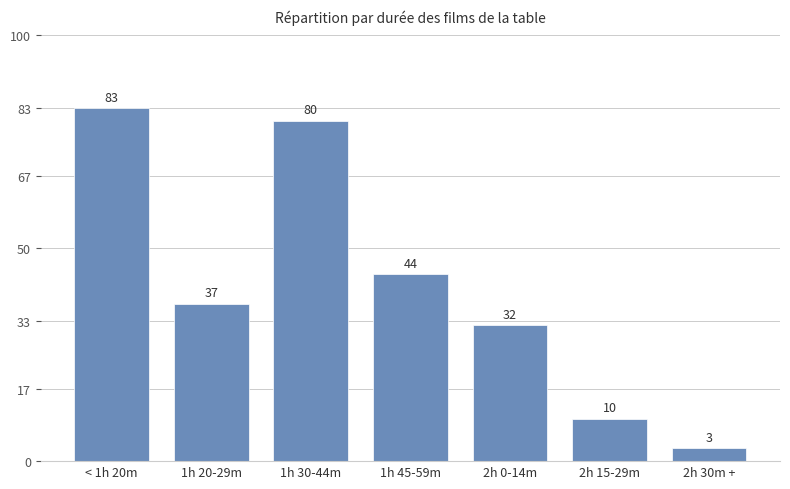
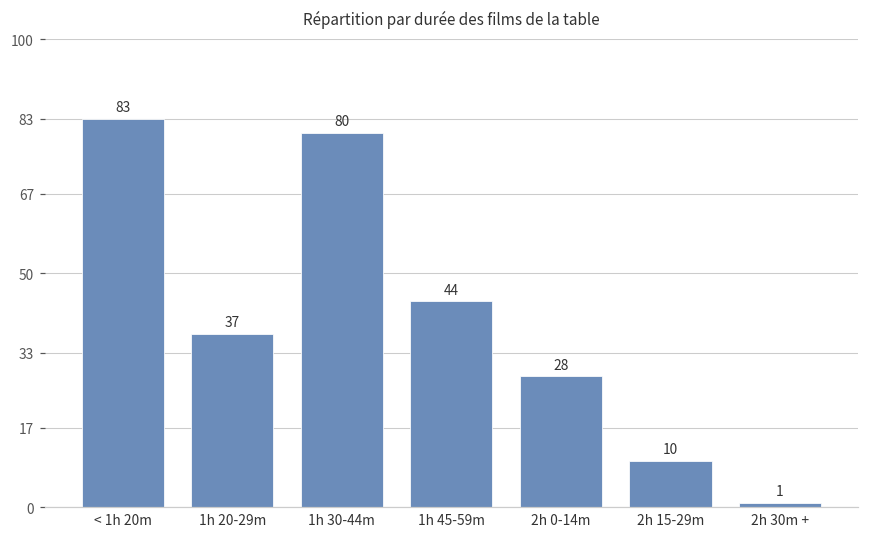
  {
    "< 1h 20m": 83,
    "1h 20-29m": 37,
    "1h 30-44m": 80,
    "1h 45-59m": 44,
-   "2h 0-14m": 32,
+   "2h 0-14m": 28,
    "2h 15-29m": 10,
-   "2h 30m +": 3
+   "2h 30m +": 1
  }
